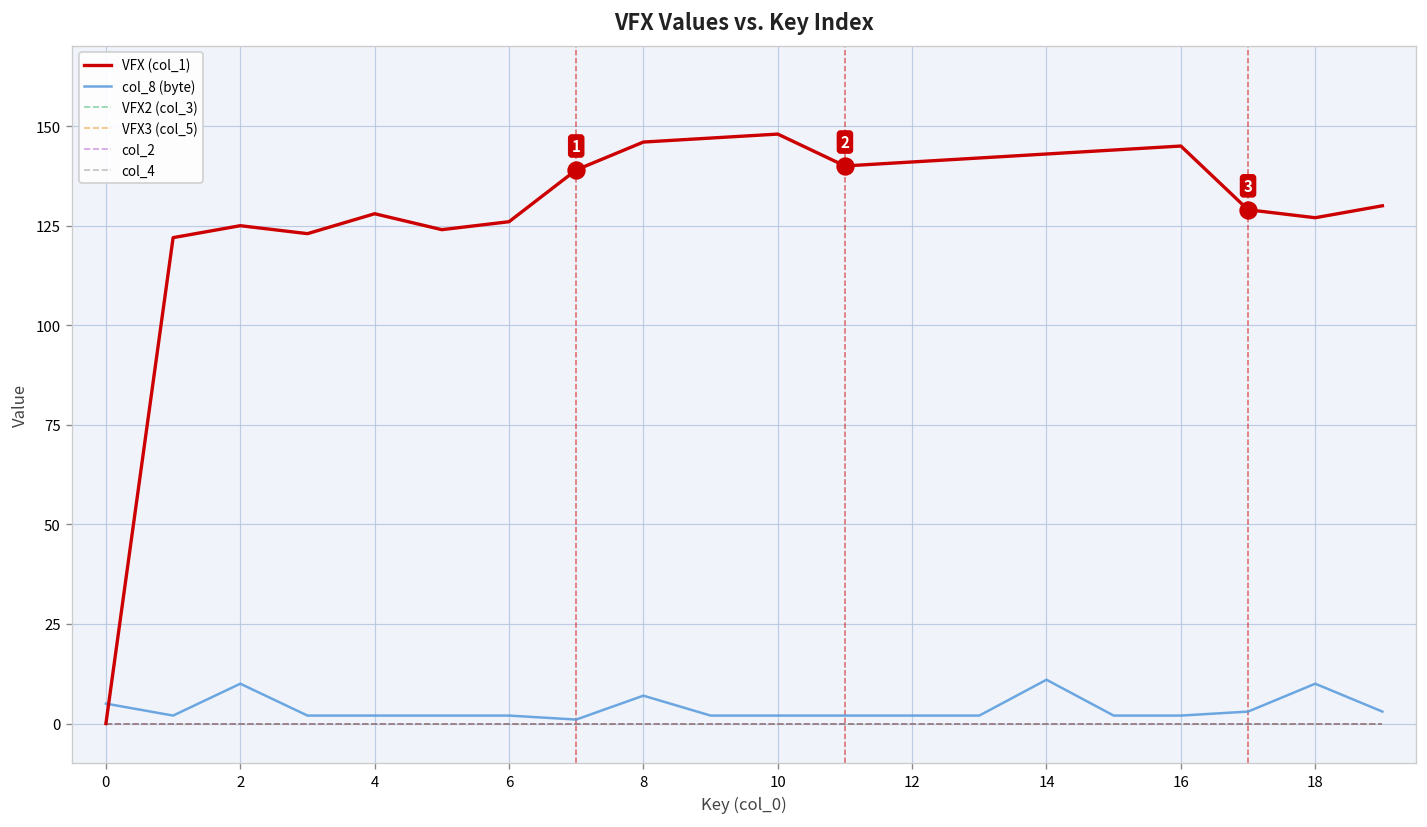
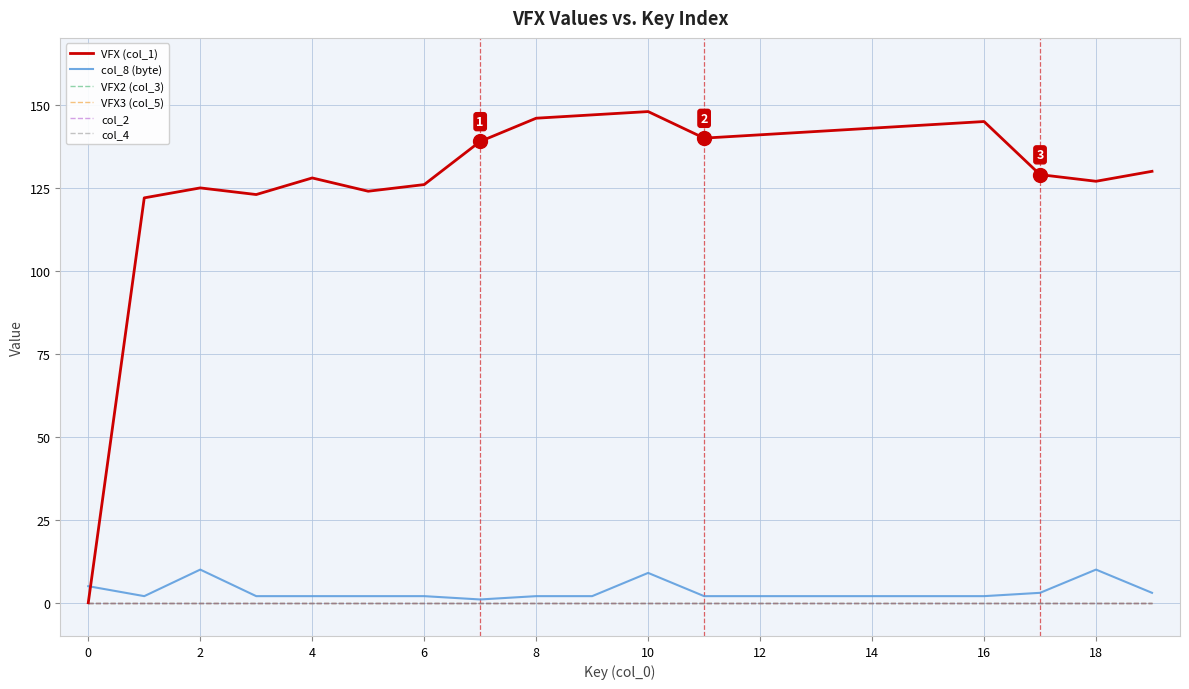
  {
    "col_8 (byte)": {
      "0": 5,
      "2": 10,
      "4": 2,
      "6": 2,
-     "8": 7,
-     "10": 2,
+     "8": 2,
+     "10": 9,
      "12": 2,
-     "14": 11,
+     "14": 2,
      "16": 2,
      "18": 10
    },
    "col_4": {
      "2": 0,
      "4": 0,
      "6": 0,
      "8": 0,
      "10": 0,
      "12": 0,
      "14": 0,
      "16": 0,
      "18": 0
    }
  }
